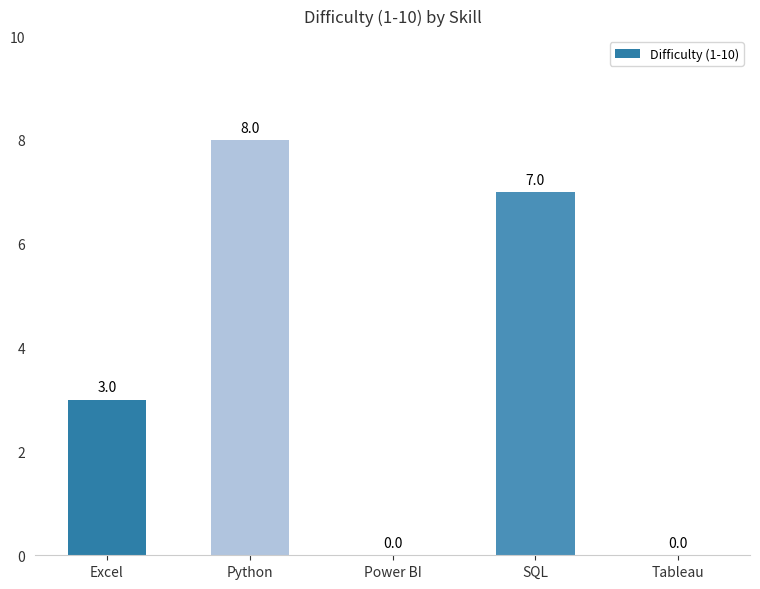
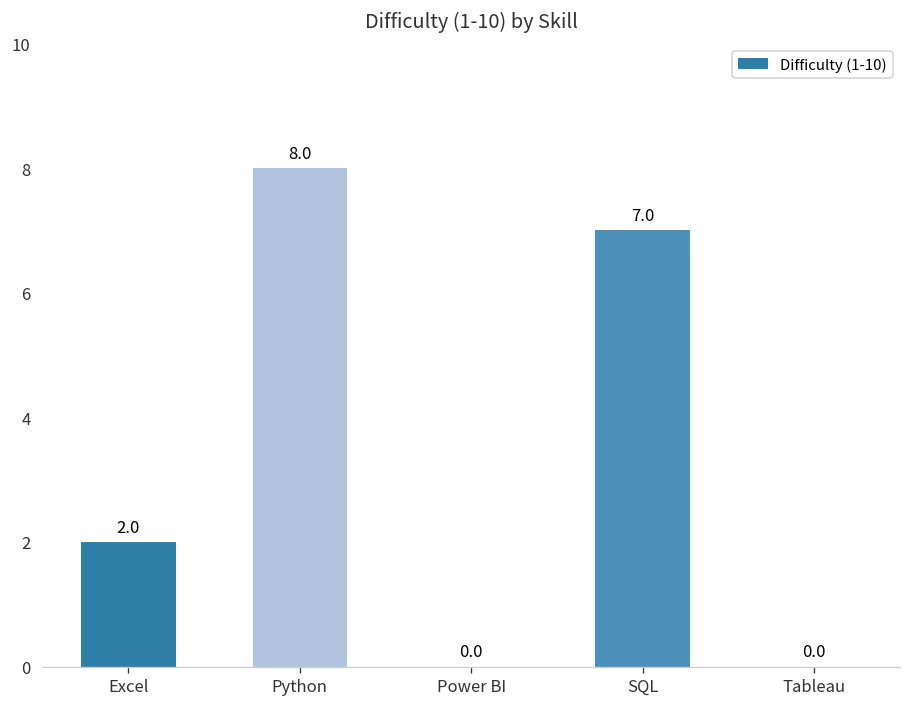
  {
-   "Excel": 3.0,
+   "Excel": 2.0,
    "Python": 8.0,
    "Power BI": 0.0,
    "SQL": 7.0,
    "Tableau": 0.0
  }
